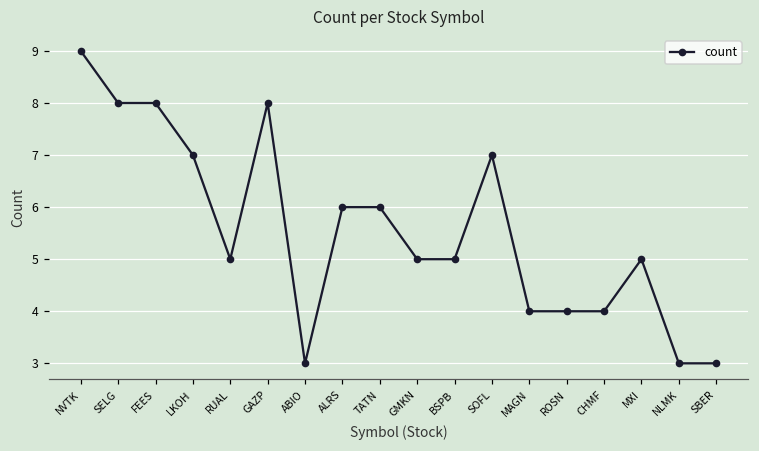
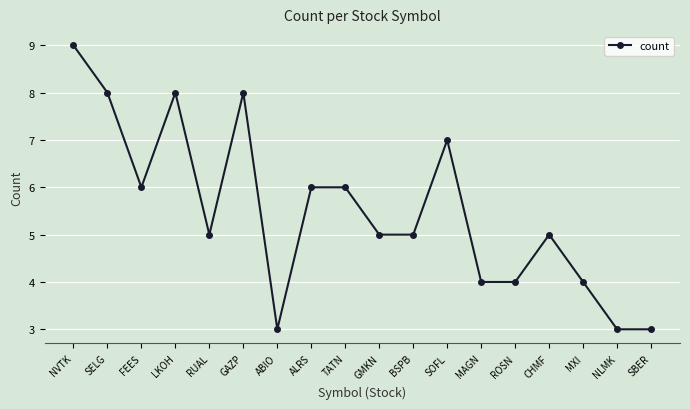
  {
    "NVTK": 9,
    "SELG": 8,
-   "FEES": 8,
-   "LKOH": 7,
+   "FEES": 6,
+   "LKOH": 8,
    "RUAL": 5,
    "GAZP": 8,
    "ABIO": 3,
    "ALRS": 6,
    "TATN": 6,
    "GMKN": 5,
    "BSPB": 5,
    "SOFL": 7,
    "MAGN": 4,
    "ROSN": 4,
-   "CHMF": 4,
-   "MXI": 5,
+   "CHMF": 5,
+   "MXI": 4,
    "NLMK": 3,
    "SBER": 3
  }
